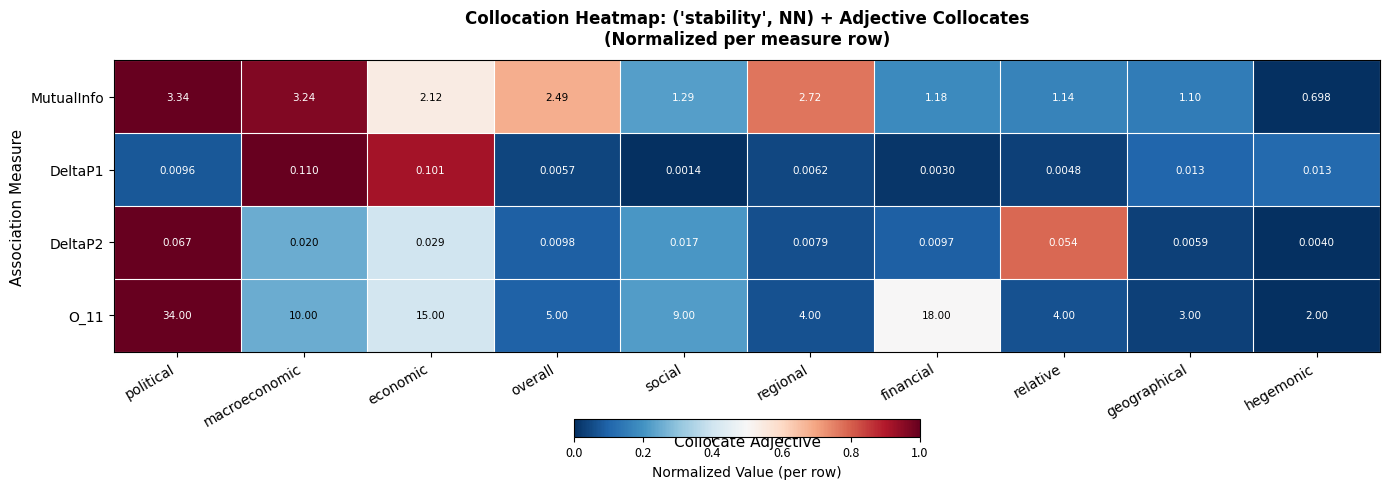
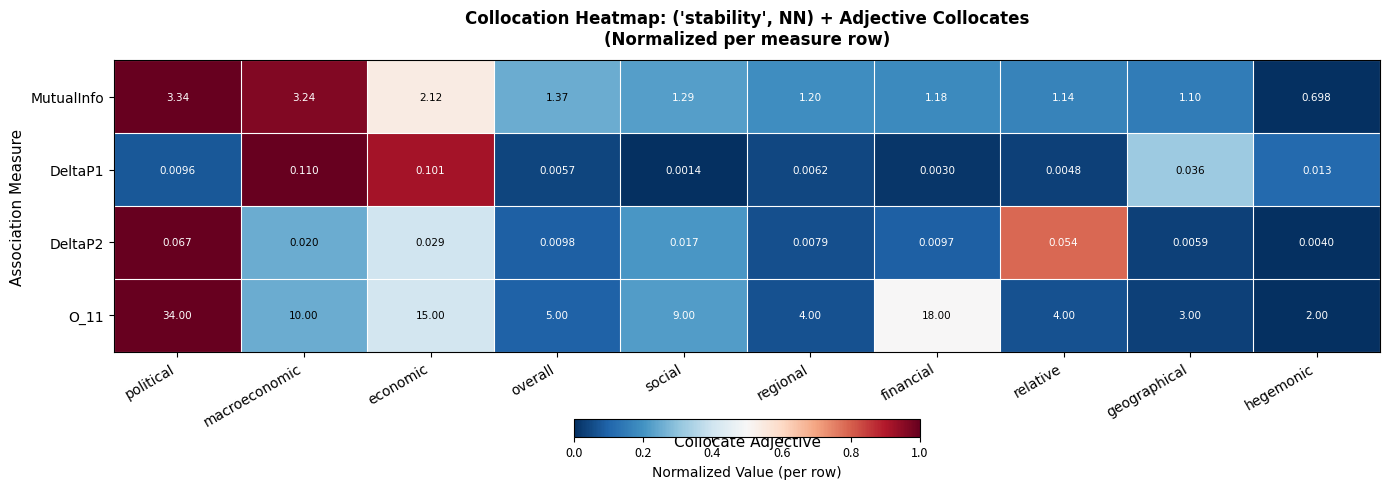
  {
    "MutualInfo": {
      "political": 3.34,
      "macroeconomic": 3.24,
      "economic": 2.12,
-     "overall": 2.49,
+     "overall": 1.37,
      "social": 1.29,
-     "regional": 2.72,
+     "regional": 1.20,
      "financial": 1.18,
      "relative": 1.14,
      "geographical": 1.10,
      "hegemonic": 0.698
    },
    "DeltaP1": {
      "political": 0.0096,
      "macroeconomic": 0.110,
      "economic": 0.101,
      "overall": 0.0057,
      "social": 0.0014,
      "regional": 0.0062,
      "financial": 0.0030,
      "relative": 0.0048,
-     "geographical": 0.013,
+     "geographical": 0.036,
      "hegemonic": 0.013
    },
    "DeltaP2": {
      "political": 0.067,
      "macroeconomic": 0.020,
      "economic": 0.029,
      "overall": 0.0098,
      "social": 0.017,
      "regional": 0.0079,
      "financial": 0.0097,
      "relative": 0.054,
      "geographical": 0.0059,
      "hegemonic": 0.0040
    },
    "O_11": {
      "political": 34.00,
      "macroeconomic": 10.00,
      "economic": 15.00,
      "overall": 5.00,
      "social": 9.00,
      "regional": 4.00,
      "financial": 18.00,
      "relative": 4.00,
      "geographical": 3.00,
      "hegemonic": 2.00
    }
  }
